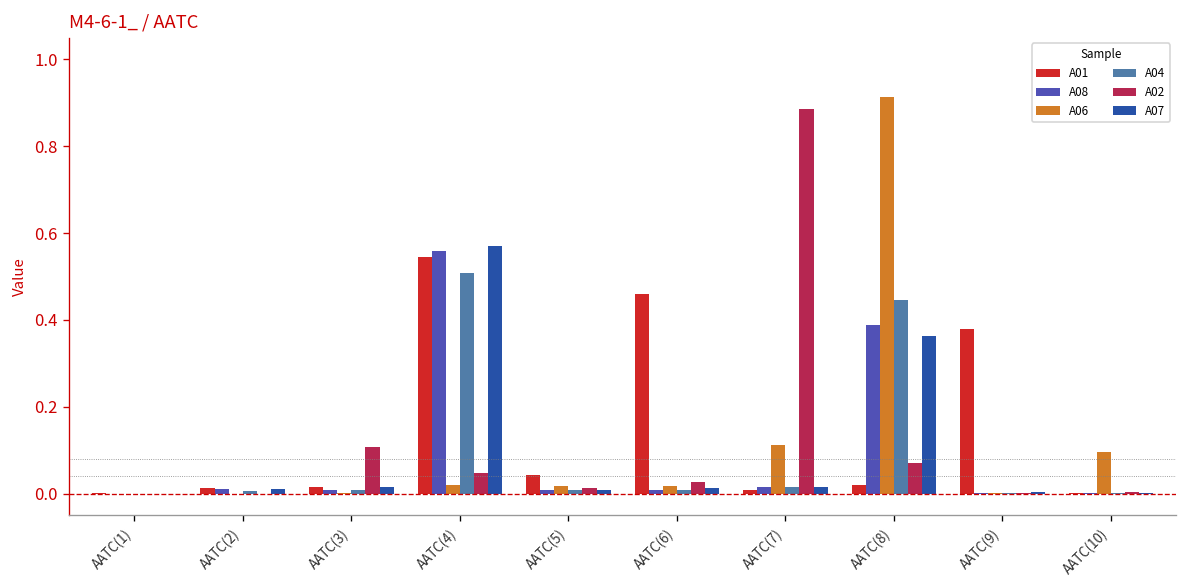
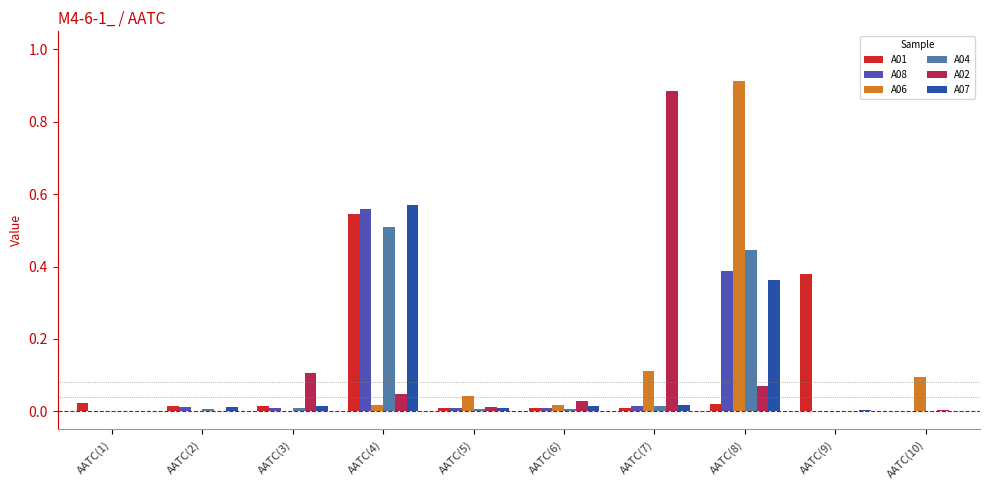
  {
    "A01": {
-     "AATC(1)": 0.00,
+     "AATC(1)": 0.02,
      "AATC(2)": 0.01,
      "AATC(3)": 0.01,
      "AATC(4)": 0.55,
-     "AATC(5)": 0.04,
-     "AATC(6)": 0.46,
+     "AATC(5)": 0.01,
+     "AATC(6)": 0.01,
      "AATC(7)": 0.01,
      "AATC(8)": 0.02,
      "AATC(9)": 0.38
    },
    "A06": {
      "AATC(1)": 0.00,
      "AATC(4)": 0.02,
-     "AATC(5)": 0.02,
+     "AATC(5)": 0.04,
      "AATC(6)": 0.02,
      "AATC(7)": 0.11,
      "AATC(8)": 0.91,
      "AATC(10)": 0.09
    },
    "A02": {
      "AATC(1)": 0.00,
      "AATC(2)": 0.00,
      "AATC(3)": 0.11,
      "AATC(4)": 0.05,
      "AATC(5)": 0.01,
      "AATC(6)": 0.03,
      "AATC(7)": 0.89,
      "AATC(8)": 0.07
    }
  }
